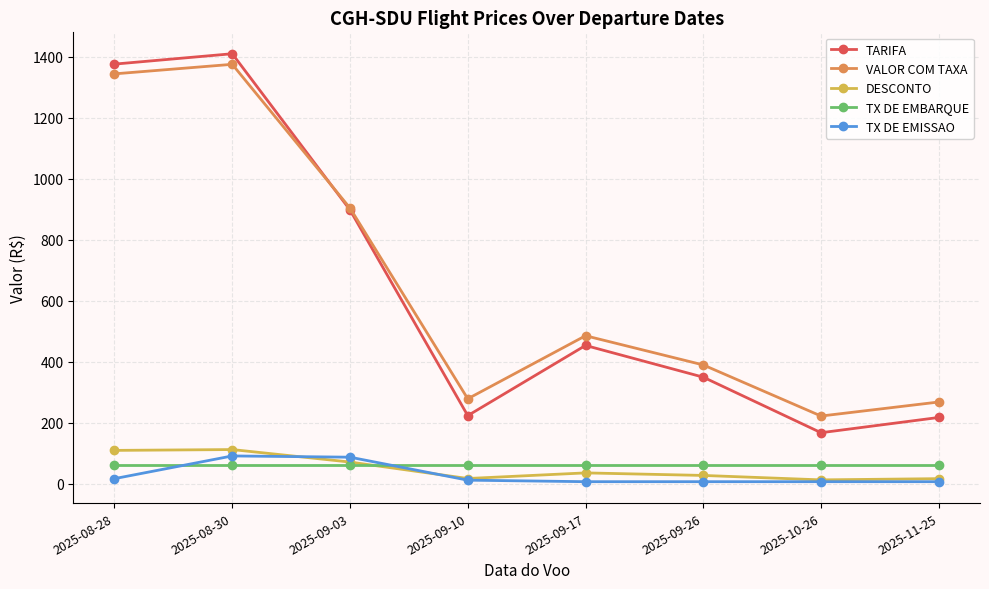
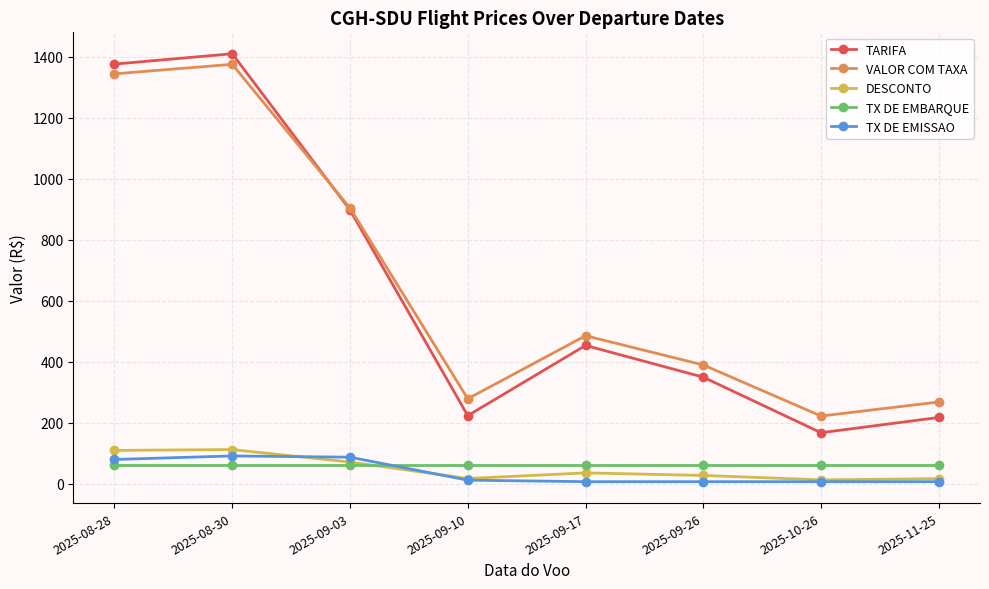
  {
    "TX DE EMBARQUE": {
      "2025-08-28": 60,
      "2025-08-30": 60,
      "2025-09-03": 60,
      "2025-09-10": 60,
      "2025-09-17": 60,
      "2025-09-26": 60,
      "2025-10-26": 60,
      "2025-11-25": 60
    },
    "TX DE EMISSAO": {
-     "2025-08-28": 20,
+     "2025-08-28": 80,
      "2025-08-30": 90,
      "2025-09-03": 90,
      "2025-09-17": 10,
      "2025-09-26": 10,
      "2025-11-25": 10
    }
  }
